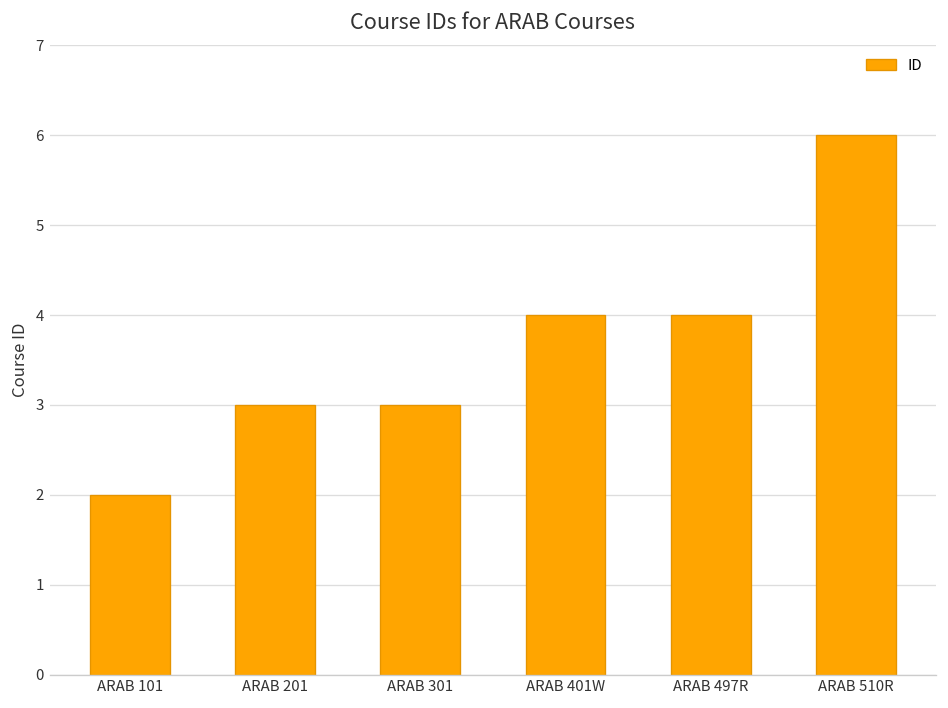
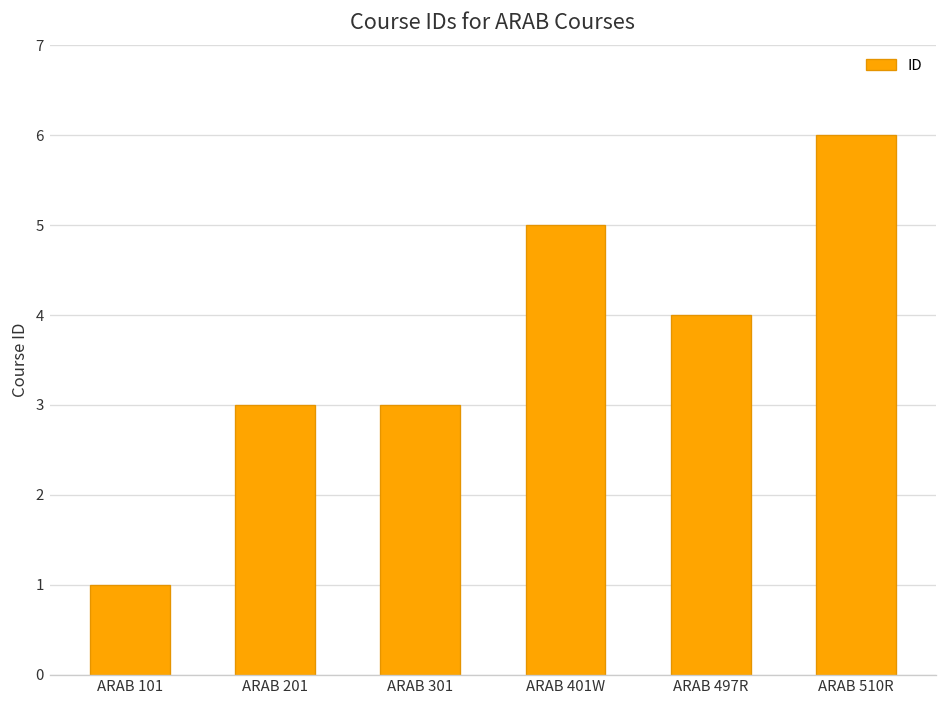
  {
-   "ARAB 101": 2,
+   "ARAB 101": 1,
    "ARAB 201": 3,
    "ARAB 301": 3,
-   "ARAB 401W": 4,
+   "ARAB 401W": 5,
    "ARAB 497R": 4,
    "ARAB 510R": 6
  }
